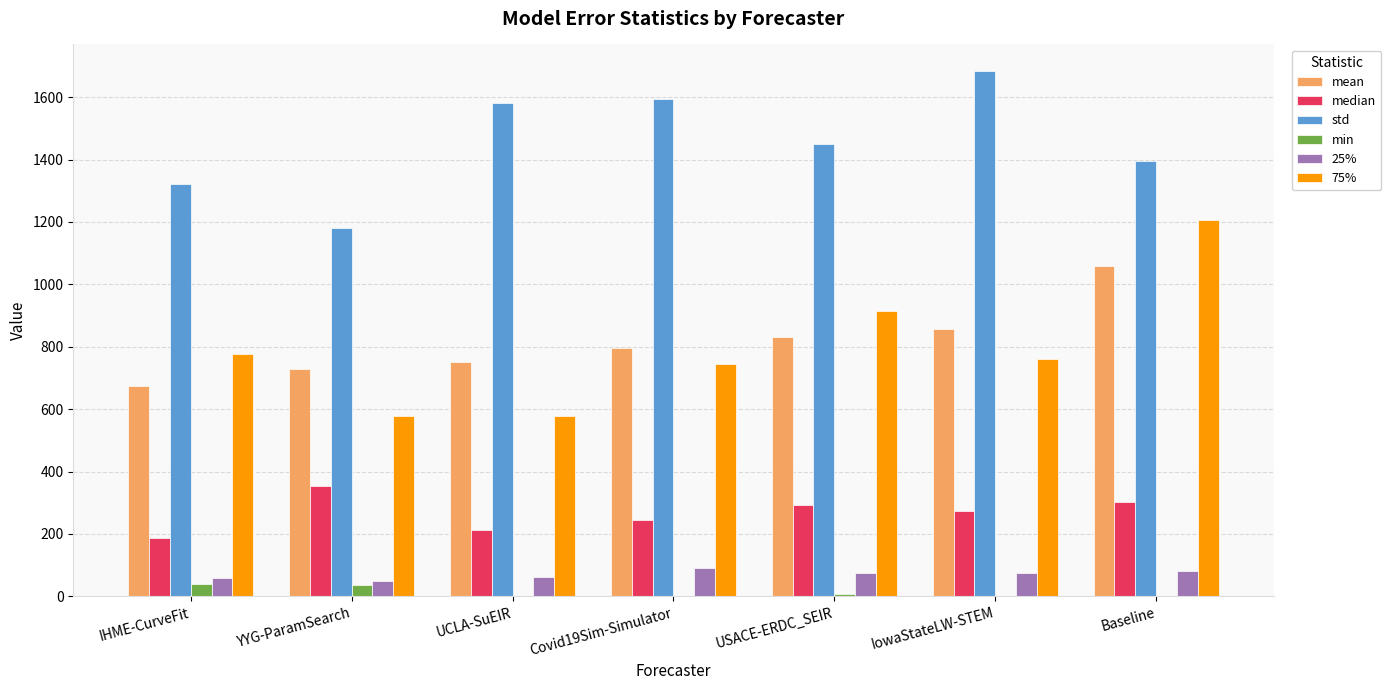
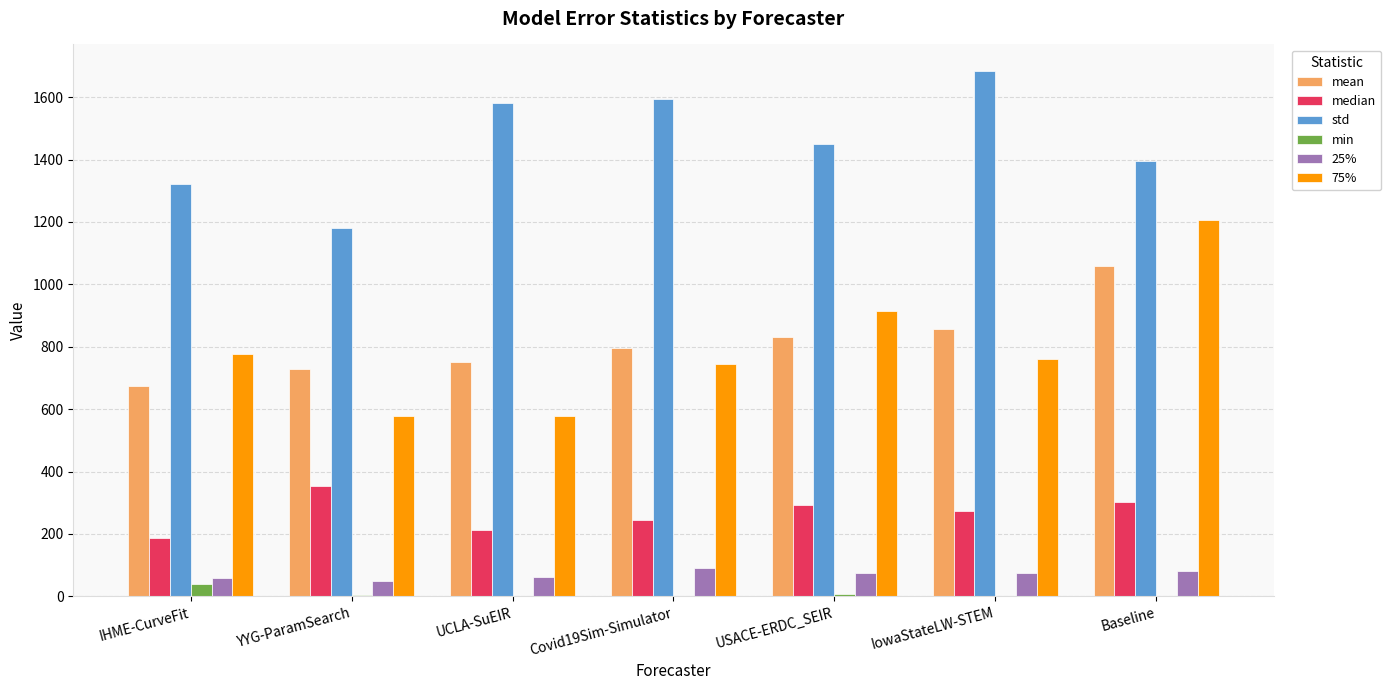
  {
    "mean": {
      "IHME-CurveFit": 670,
      "YYG-ParamSearch": 730,
      "UCLA-SuEIR": 750,
      "Covid19Sim-Simulator": 790,
      "USACE-ERDC_SEIR": 830,
      "IowaStateLW-STEM": 860,
      "Baseline": 1060
    },
    "median": {
      "IHME-CurveFit": 190,
      "YYG-ParamSearch": 350,
      "UCLA-SuEIR": 210,
      "Covid19Sim-Simulator": 240,
      "USACE-ERDC_SEIR": 290,
      "IowaStateLW-STEM": 270,
      "Baseline": 300
    },
    "std": {
      "IHME-CurveFit": 1320,
      "YYG-ParamSearch": 1180,
      "UCLA-SuEIR": 1580,
      "Covid19Sim-Simulator": 1600,
      "USACE-ERDC_SEIR": 1450,
      "IowaStateLW-STEM": 1680,
      "Baseline": 1400
    },
    "min": {
      "IHME-CurveFit": 40,
-     "YYG-ParamSearch": 40
+     "YYG-ParamSearch": 0
    },
    "25%": {
      "IHME-CurveFit": 60,
      "YYG-ParamSearch": 50,
      "UCLA-SuEIR": 60,
      "Covid19Sim-Simulator": 90,
      "USACE-ERDC_SEIR": 80,
      "IowaStateLW-STEM": 70,
      "Baseline": 80
    },
    "75%": {
      "IHME-CurveFit": 780,
      "YYG-ParamSearch": 580,
      "UCLA-SuEIR": 580,
      "Covid19Sim-Simulator": 740,
      "USACE-ERDC_SEIR": 920,
      "IowaStateLW-STEM": 760,
      "Baseline": 1210
    }
  }
